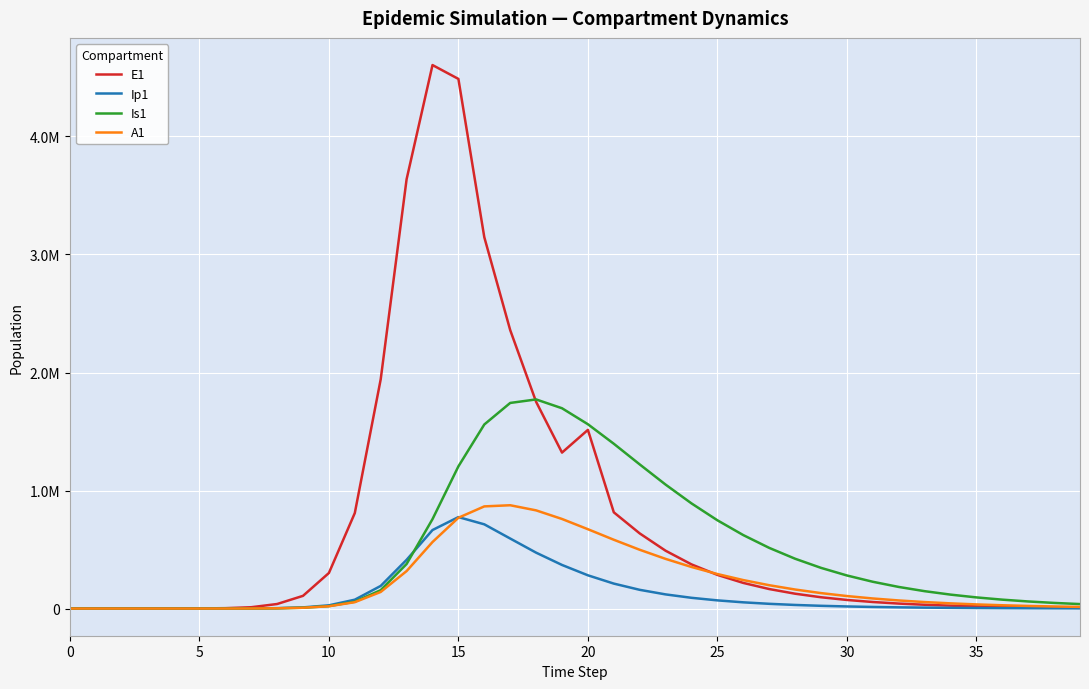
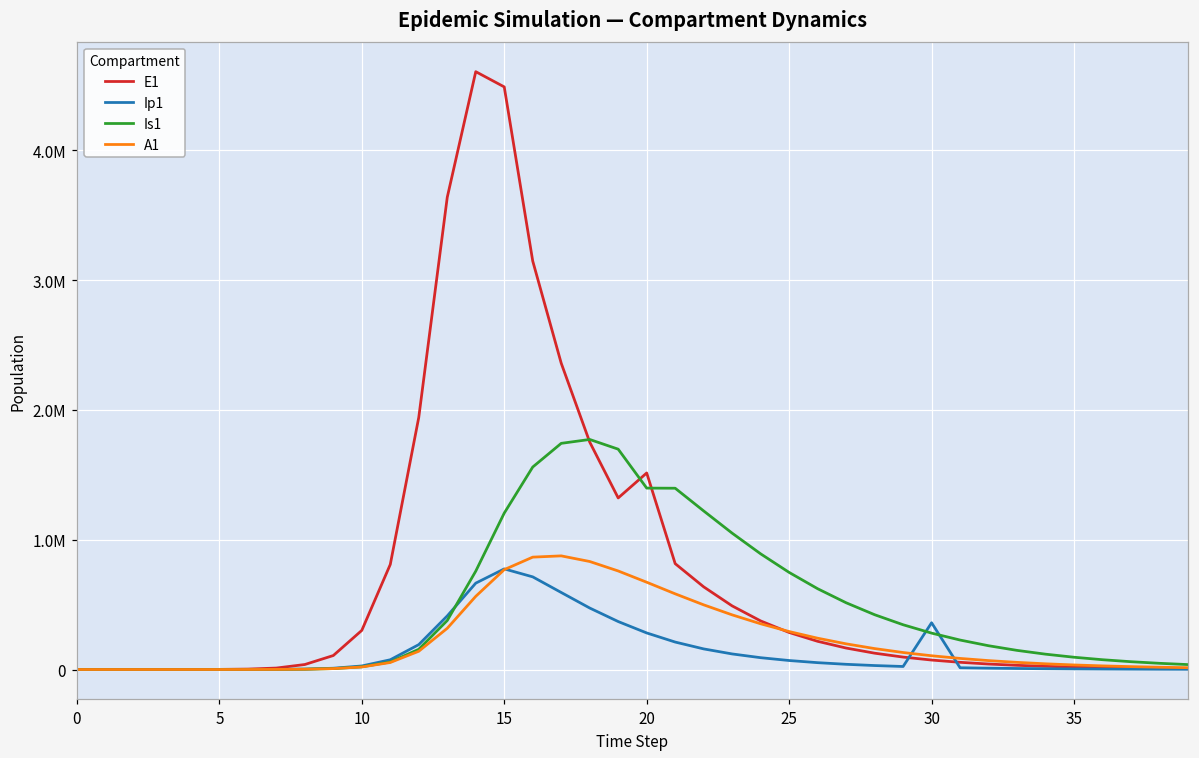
  {
    "E1": {
      "10": 300000,
      "15": 4490000,
      "20": 1510000,
      "30": 70000
    },
    "Ip1": {
      "20": 280000,
      "25": 70000,
-     "30": 20000
+     "30": 360000
    },
    "Is1": {
      "15": 1200000,
-     "20": 1560000,
+     "20": 1400000,
      "25": 750000,
      "30": 280000,
      "35": 90000
    },
    "A1": {
      "20": 670000,
      "30": 110000
    }
  }
